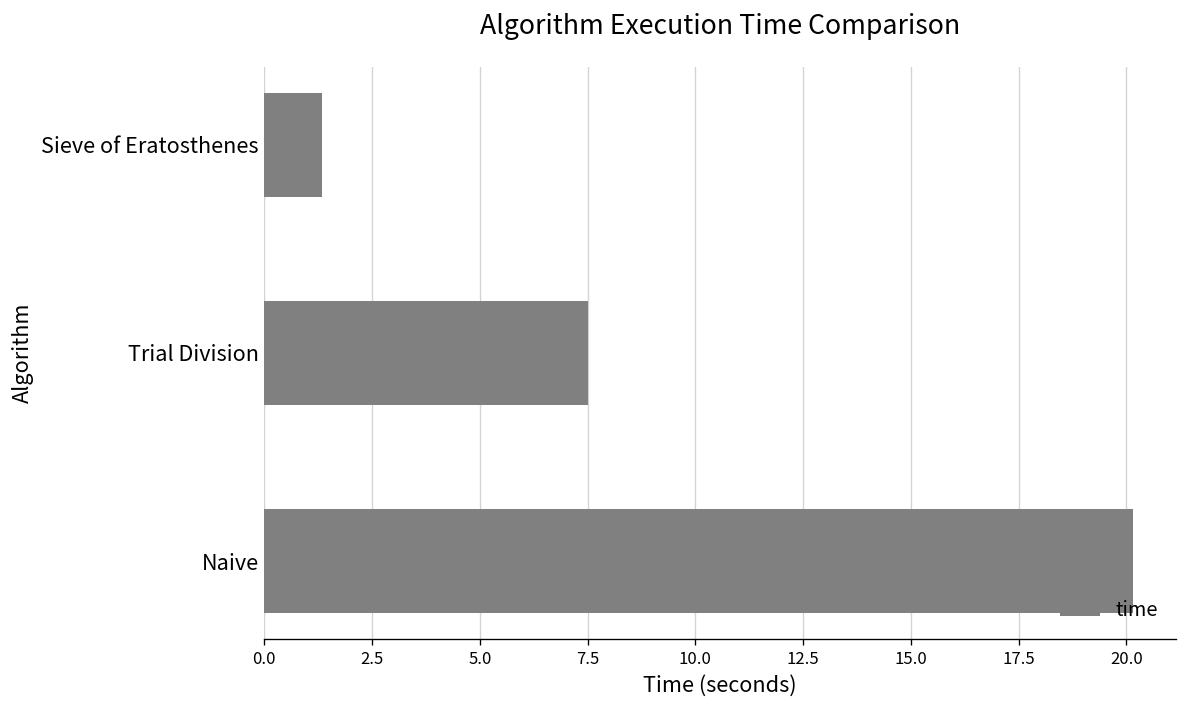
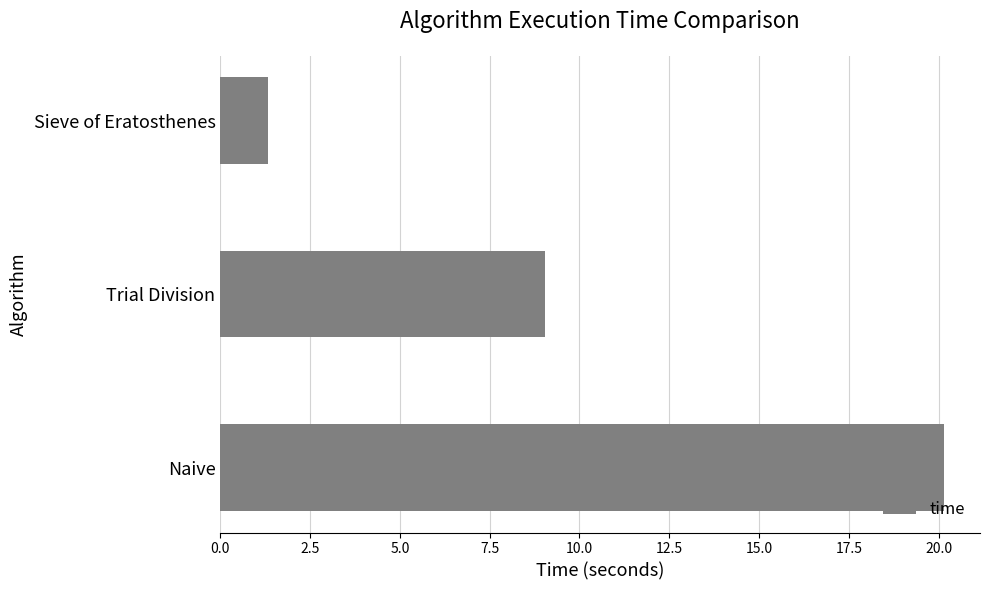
  {
    "Sieve of Eratosthenes": 1.3,
-   "Trial Division": 7.5,
+   "Trial Division": 9.0,
    "Naive": 20.1
  }
